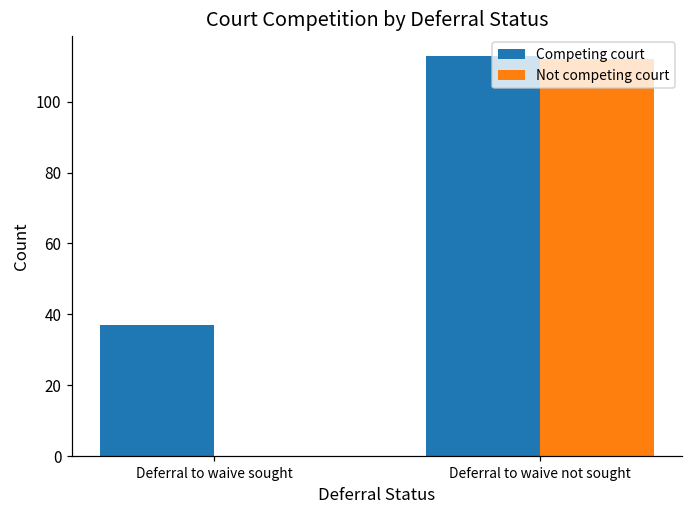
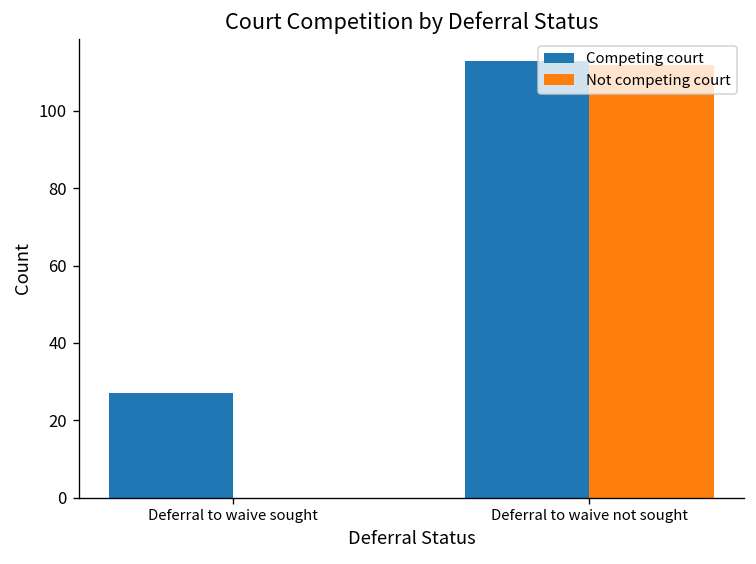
  {
    "Competing court": {
-     "Deferral to waive sought": 37,
+     "Deferral to waive sought": 27,
      "Deferral to waive not sought": 113
    },
    "Not competing court": {
      "Deferral to waive sought": 0
    }
  }
